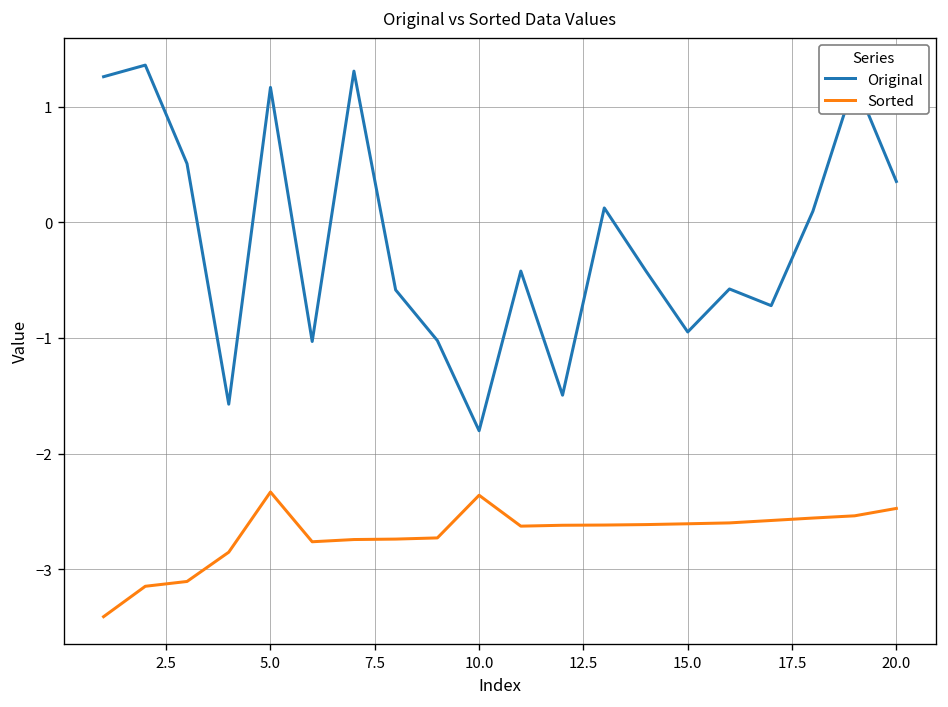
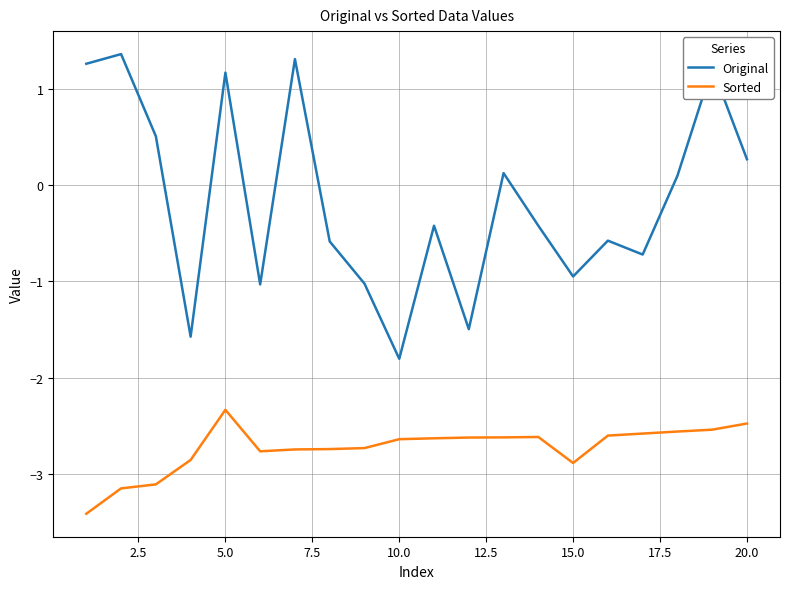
  {
    "Original": {
      "5.0": 1.2,
      "10.0": -1.8,
      "15.0": -0.9,
-     "20.0": 0.4
+     "20.0": 0.3
    },
    "Sorted": {
      "5.0": -2.3,
-     "10.0": -2.4,
-     "15.0": -2.6,
+     "10.0": -2.6,
+     "15.0": -2.9,
      "20.0": -2.5
    }
  }
